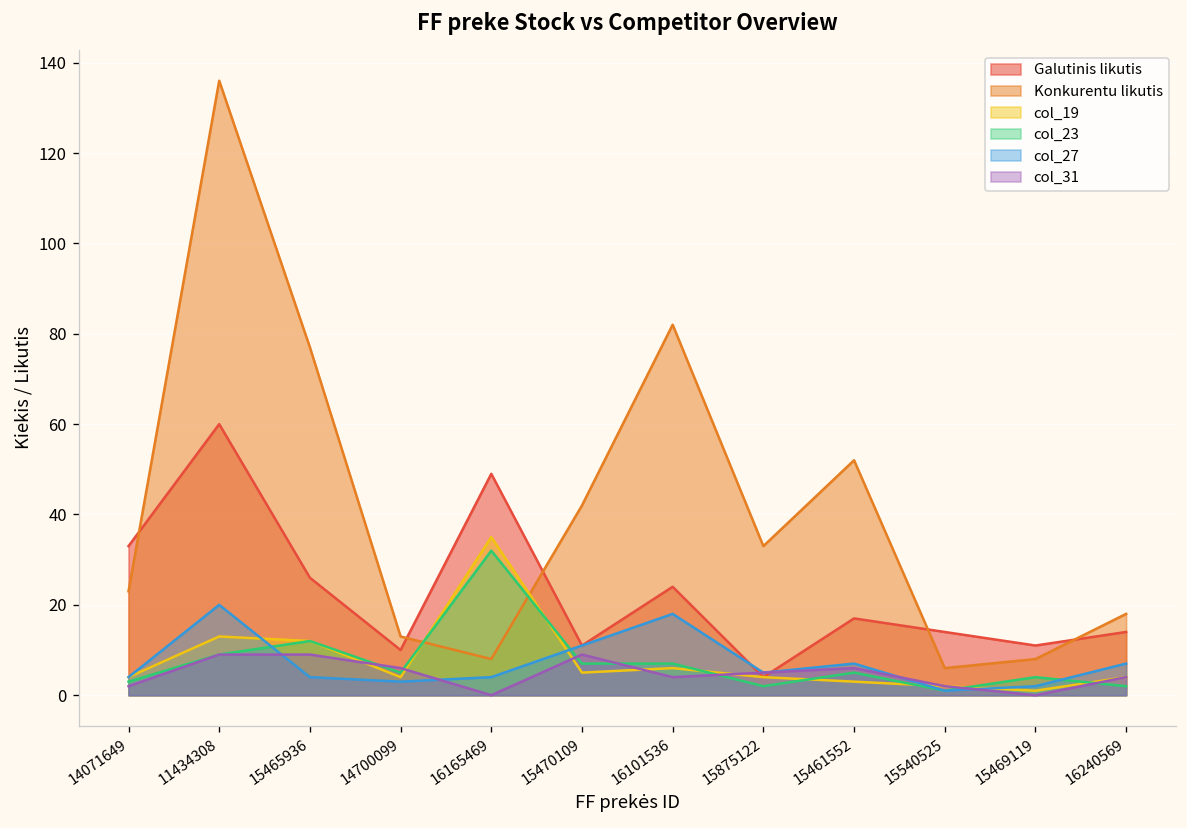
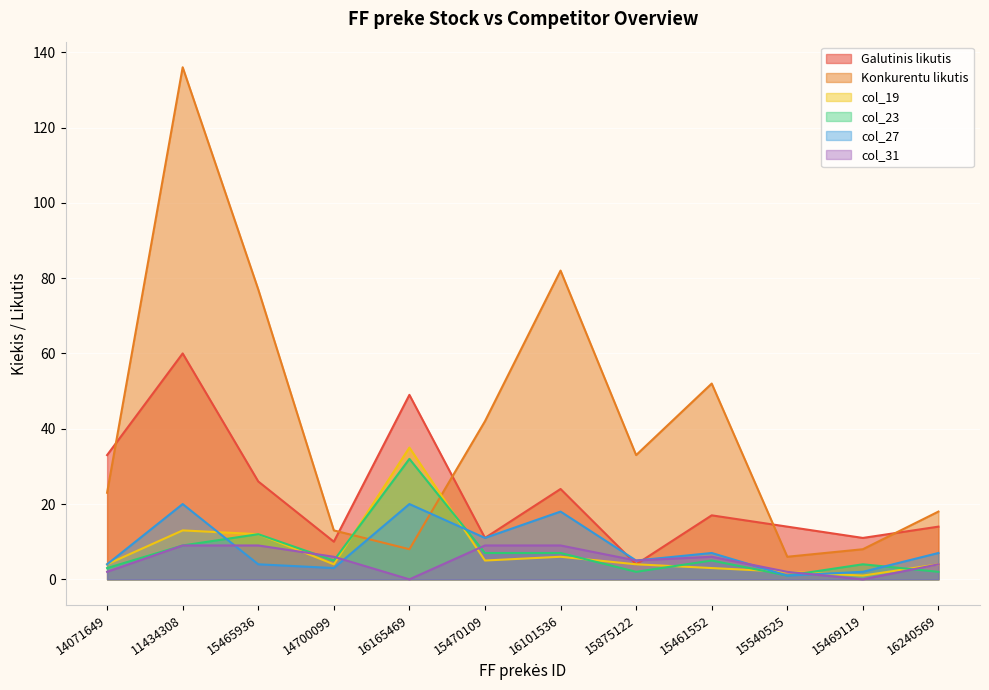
  {
    "col_23": {
      "14071649": 3,
      "14700099": 5,
      "16165469": 32,
      "15470109": 7,
      "16101536": 7,
      "15875122": 2,
      "15461552": 5,
      "15469119": 4,
      "16240569": 2
    },
    "col_27": {
      "11434308": 20,
      "15465936": 4,
      "14700099": 3,
-     "16165469": 4,
+     "16165469": 20,
      "16101536": 18,
      "15461552": 7,
      "15469119": 2,
      "16240569": 7
    },
    "col_31": {
      "14071649": 2,
      "15465936": 9,
      "14700099": 6,
      "16165469": 0,
      "15470109": 9,
-     "16101536": 4,
+     "16101536": 9,
      "15461552": 6,
      "15469119": 0
    }
  }
